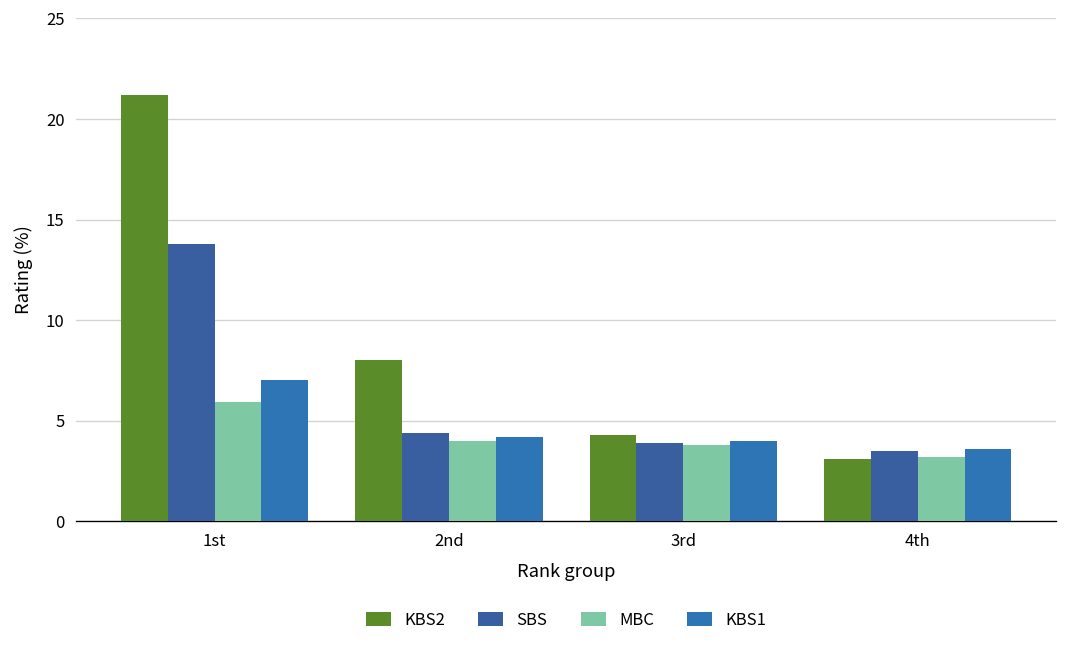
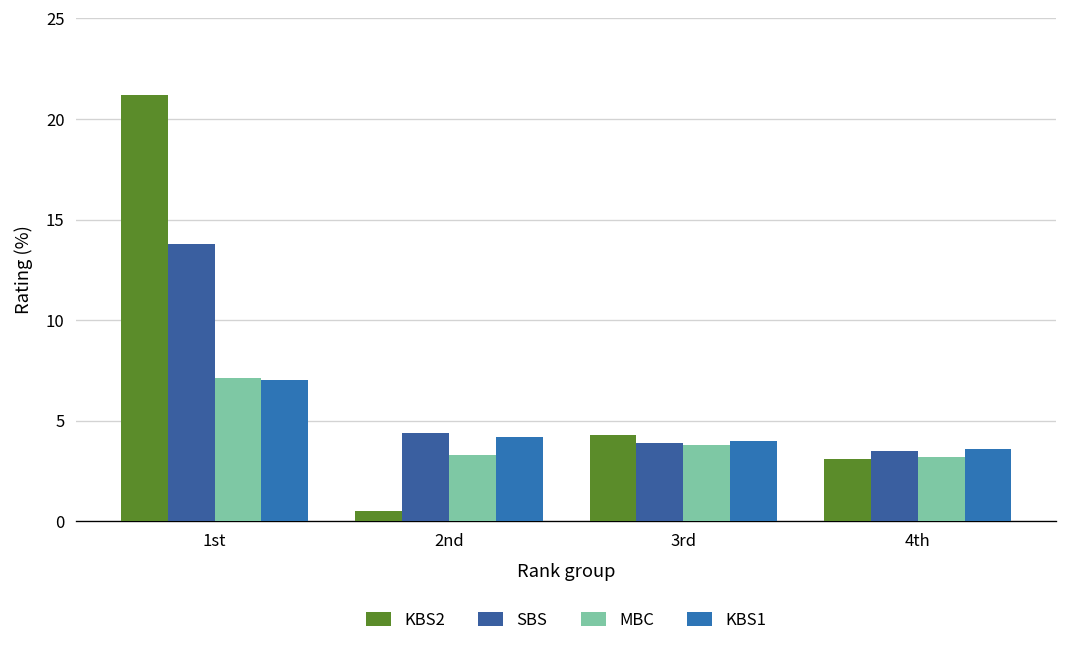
  {
    "KBS2": {
      "1st": 21.2,
-     "2nd": 8.0,
+     "2nd": 0.5,
      "3rd": 4.3,
      "4th": 3.1
    },
    "MBC": {
-     "1st": 5.9,
-     "2nd": 4.0,
+     "1st": 7.1,
+     "2nd": 3.3,
      "3rd": 3.8,
      "4th": 3.2
    }
  }
